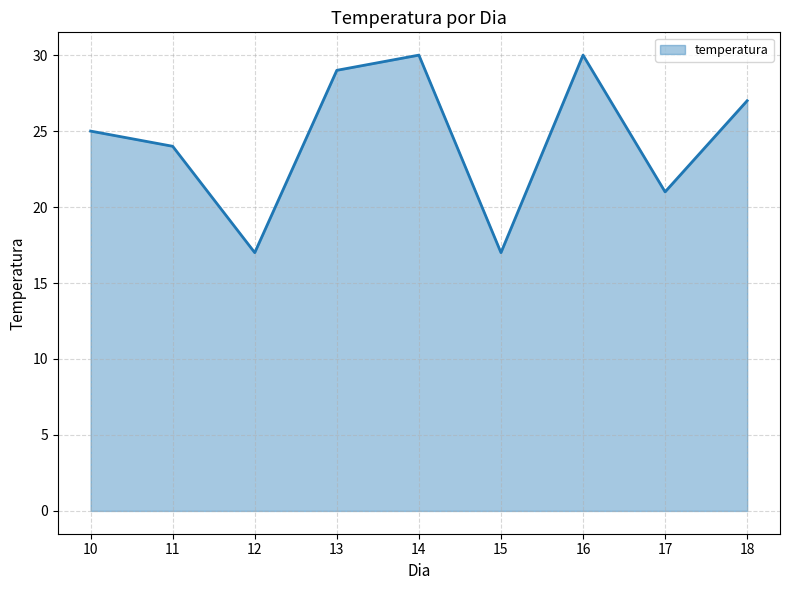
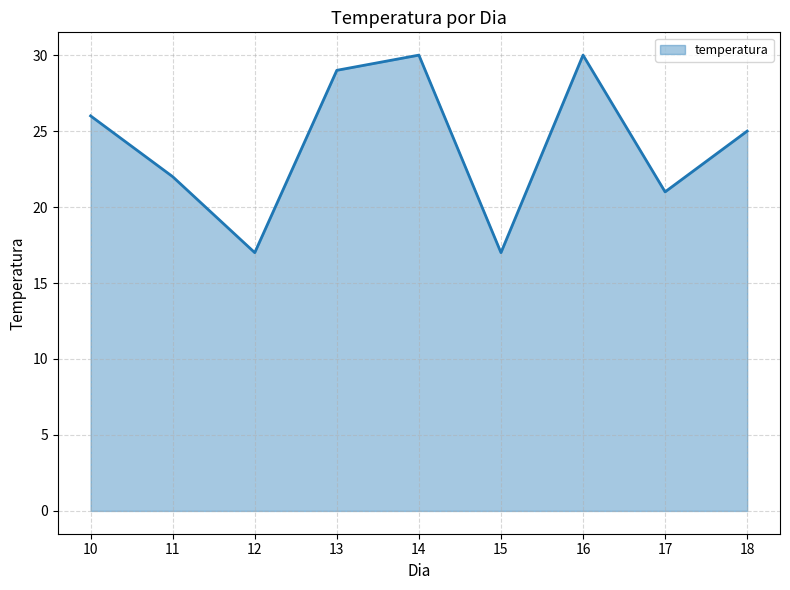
  {
-   "10": 25,
-   "11": 24,
+   "10": 26,
+   "11": 22,
    "12": 17,
    "13": 29,
    "14": 30,
    "15": 17,
    "16": 30,
    "17": 21,
-   "18": 27
+   "18": 25
  }
